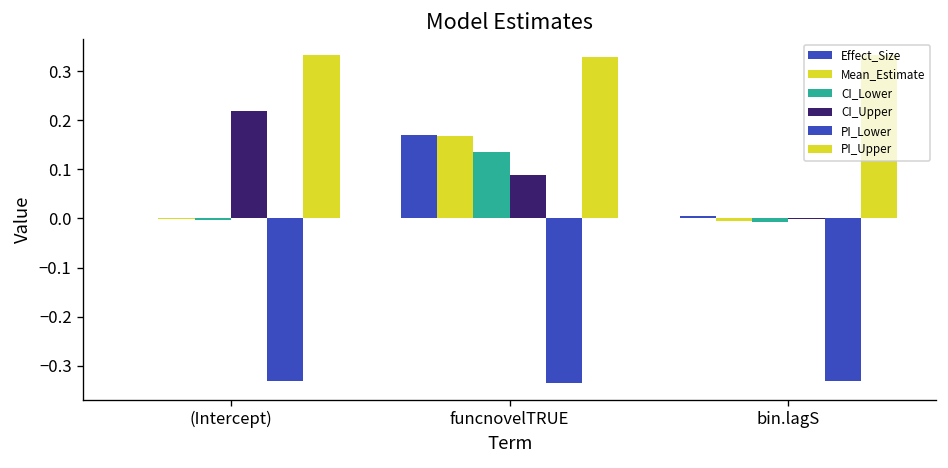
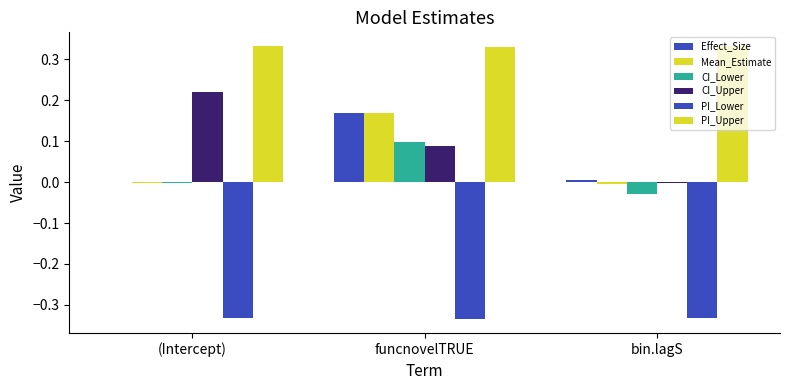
  {
    "CI_Lower": {
-     "funcnovelTRUE": 0.14,
-     "bin.lagS": -0.01
+     "funcnovelTRUE": 0.10,
+     "bin.lagS": -0.03
    },
    "CI_Upper": {
      "(Intercept)": 0.22,
      "funcnovelTRUE": 0.09
    }
  }
